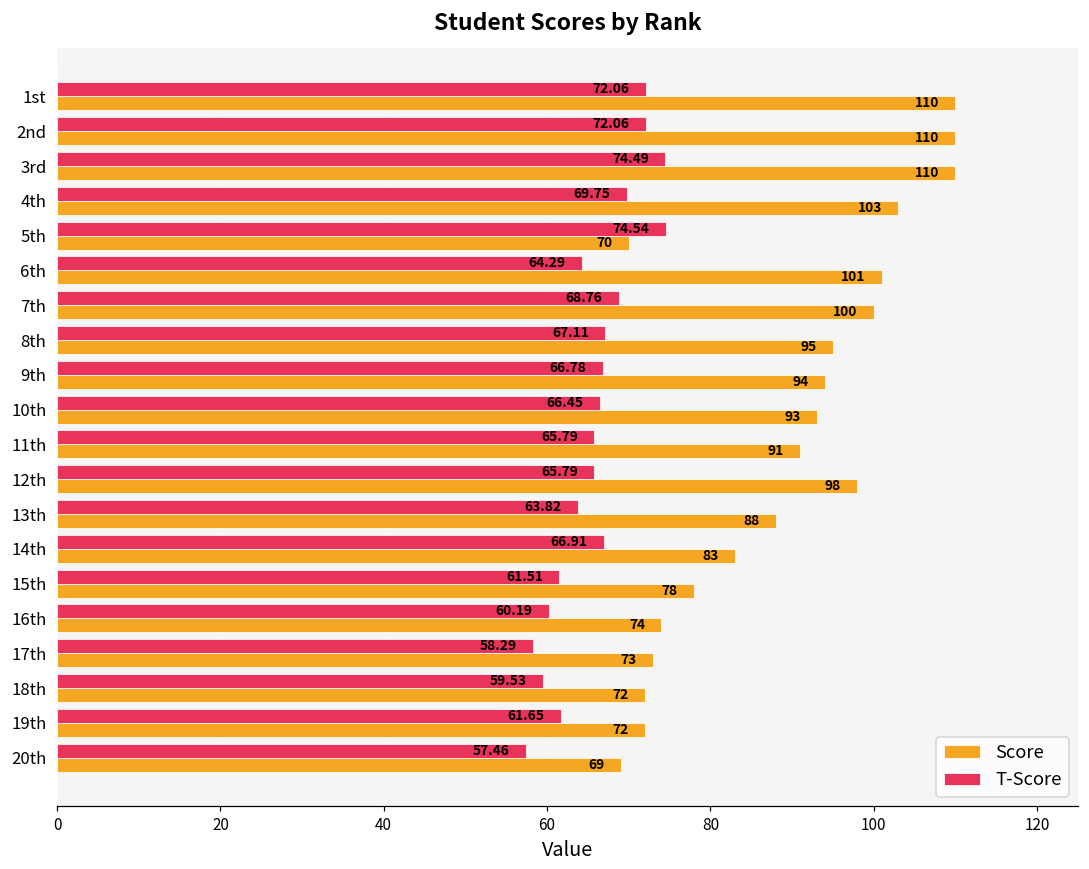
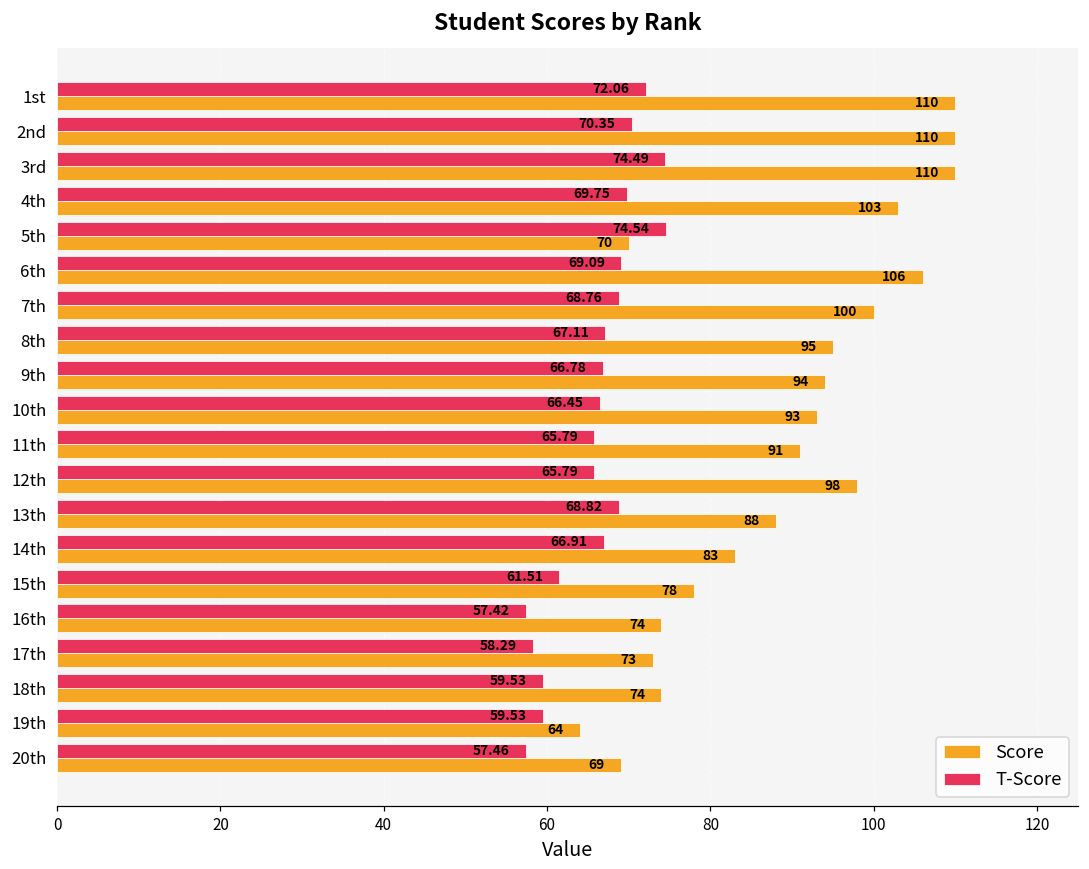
  {
    "Score": {
      "1st": 110,
      "2nd": 110,
      "3rd": 110,
      "4th": 103,
      "5th": 70,
-     "6th": 101,
+     "6th": 106,
      "7th": 100,
      "8th": 95,
      "9th": 94,
      "10th": 93,
      "11th": 91,
      "12th": 98,
      "13th": 88,
      "14th": 83,
      "15th": 78,
      "16th": 74,
      "17th": 73,
-     "18th": 72,
-     "19th": 72,
+     "18th": 74,
+     "19th": 64,
      "20th": 69
    },
    "T-Score": {
      "1st": 72.06,
-     "2nd": 72.06,
+     "2nd": 70.35,
      "3rd": 74.49,
      "4th": 69.75,
      "5th": 74.54,
-     "6th": 64.29,
+     "6th": 69.09,
      "7th": 68.76,
      "8th": 67.11,
      "9th": 66.78,
      "10th": 66.45,
      "11th": 65.79,
      "12th": 65.79,
-     "13th": 63.82,
+     "13th": 68.82,
      "14th": 66.91,
      "15th": 61.51,
-     "16th": 60.19,
+     "16th": 57.42,
      "17th": 58.29,
      "18th": 59.53,
-     "19th": 61.65,
+     "19th": 59.53,
      "20th": 57.46
    }
  }
